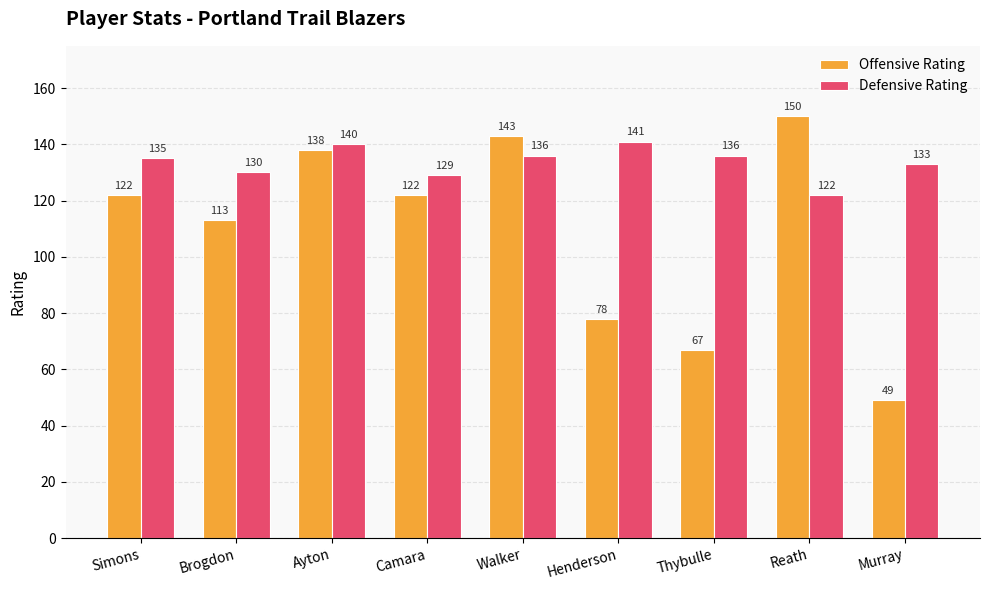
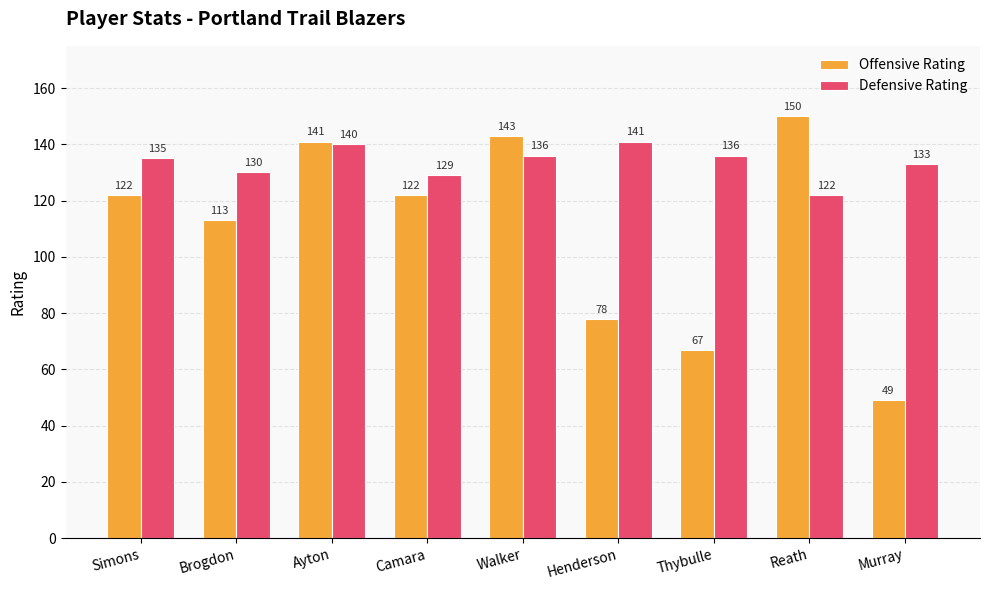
  {
    "Offensive Rating": {
      "Simons": 122,
      "Brogdon": 113,
-     "Ayton": 138,
+     "Ayton": 141,
      "Camara": 122,
      "Walker": 143,
      "Henderson": 78,
      "Thybulle": 67,
      "Reath": 150,
      "Murray": 49
    },
    "Defensive Rating": {
      "Simons": 135,
      "Brogdon": 130,
      "Ayton": 140,
      "Camara": 129,
      "Walker": 136,
      "Henderson": 141,
      "Thybulle": 136,
      "Reath": 122,
      "Murray": 133
    }
  }
